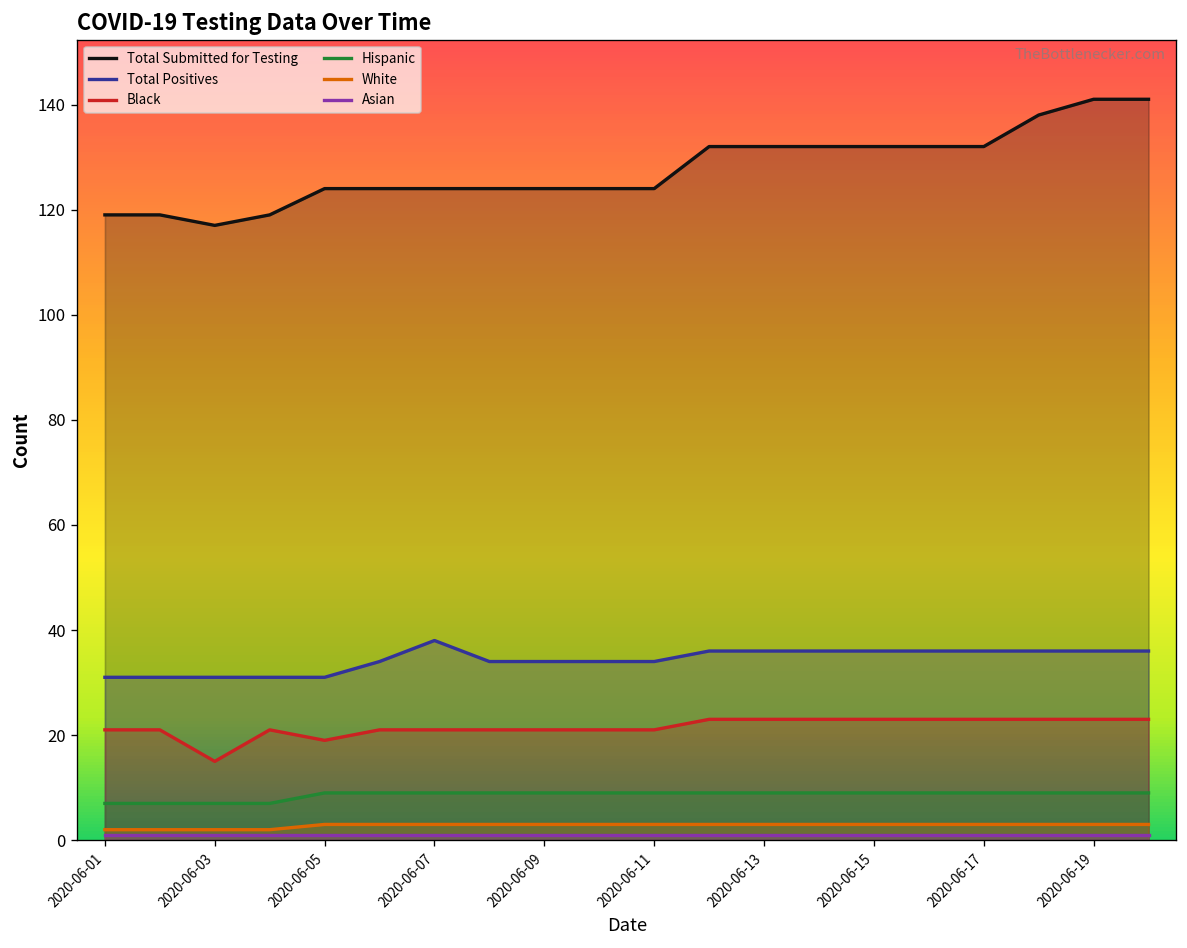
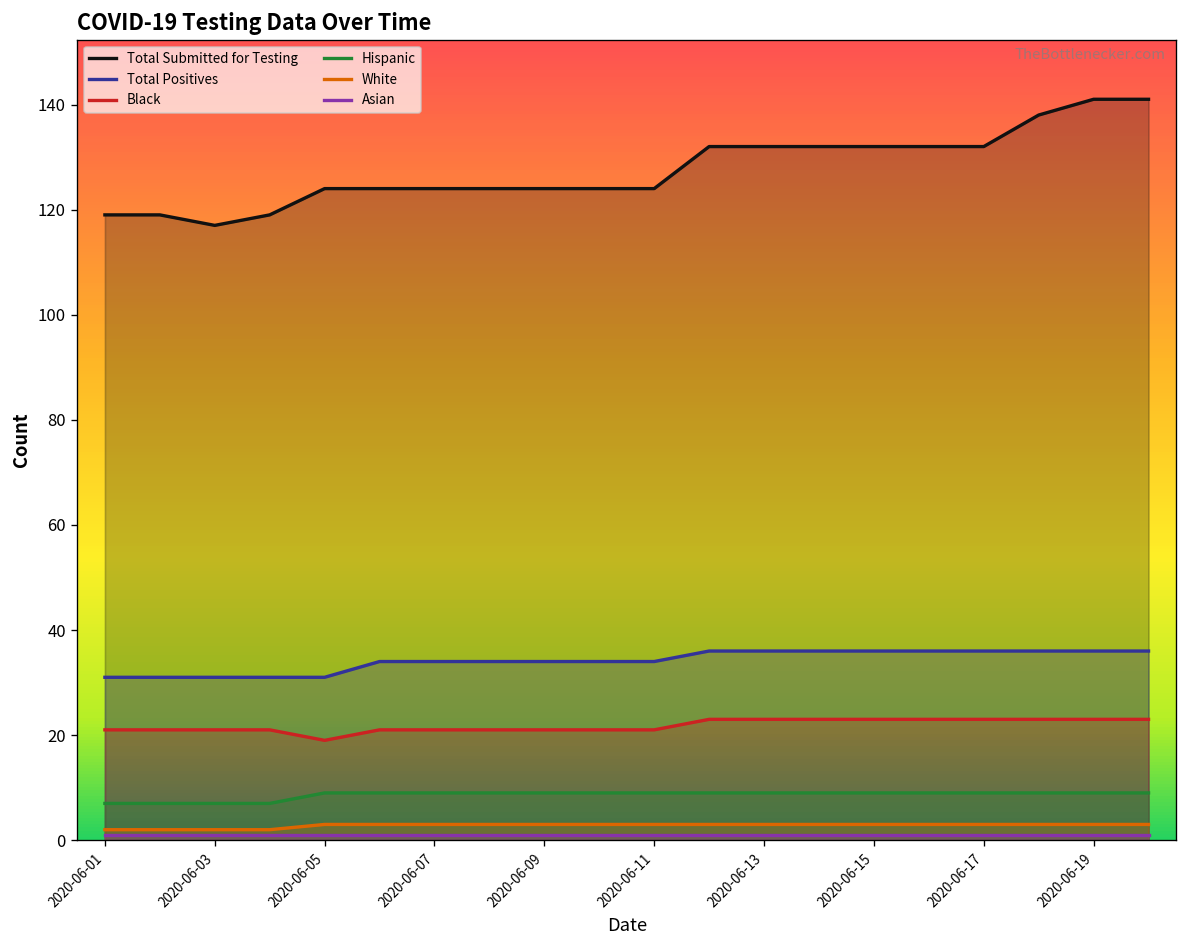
  {
    "Total Submitted for Testing": {
      "2020-06-01": 119,
      "2020-06-03": 117,
      "2020-06-05": 124,
      "2020-06-07": 124,
      "2020-06-09": 124,
      "2020-06-11": 124,
      "2020-06-13": 132,
      "2020-06-15": 132,
      "2020-06-17": 132,
      "2020-06-19": 141
    },
    "Total Positives": {
      "2020-06-01": 31,
      "2020-06-03": 31,
      "2020-06-05": 31,
-     "2020-06-07": 38,
+     "2020-06-07": 34,
      "2020-06-09": 34,
      "2020-06-11": 34,
      "2020-06-13": 36,
      "2020-06-15": 36,
      "2020-06-17": 36,
      "2020-06-19": 36
    },
    "Black": {
      "2020-06-01": 21,
-     "2020-06-03": 15,
+     "2020-06-03": 21,
      "2020-06-05": 19,
      "2020-06-07": 21,
      "2020-06-09": 21,
      "2020-06-11": 21,
      "2020-06-13": 23,
      "2020-06-15": 23,
      "2020-06-17": 23,
      "2020-06-19": 23
    },
    "Hispanic": {
      "2020-06-01": 7,
      "2020-06-03": 7,
      "2020-06-05": 9,
      "2020-06-07": 9,
      "2020-06-09": 9,
      "2020-06-11": 9,
      "2020-06-13": 9,
      "2020-06-15": 9,
      "2020-06-17": 9,
      "2020-06-19": 9
    },
    "White": {
      "2020-06-01": 2,
      "2020-06-03": 2,
      "2020-06-05": 3,
      "2020-06-07": 3,
      "2020-06-09": 3,
      "2020-06-11": 3,
      "2020-06-13": 3,
      "2020-06-15": 3,
      "2020-06-17": 3,
      "2020-06-19": 3
    },
    "Asian": {
      "2020-06-01": 1,
      "2020-06-03": 1,
      "2020-06-05": 1,
      "2020-06-07": 1,
      "2020-06-09": 1,
      "2020-06-11": 1,
      "2020-06-13": 1,
      "2020-06-15": 1,
      "2020-06-17": 1,
      "2020-06-19": 1
    }
  }
